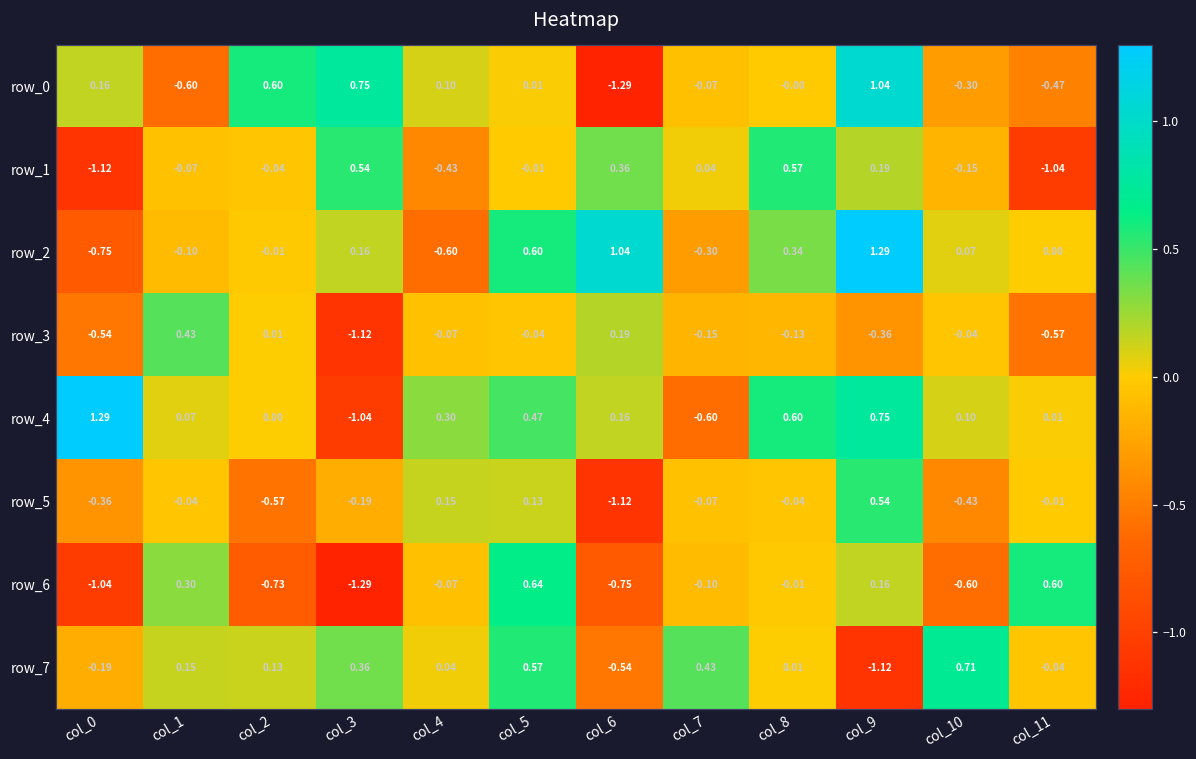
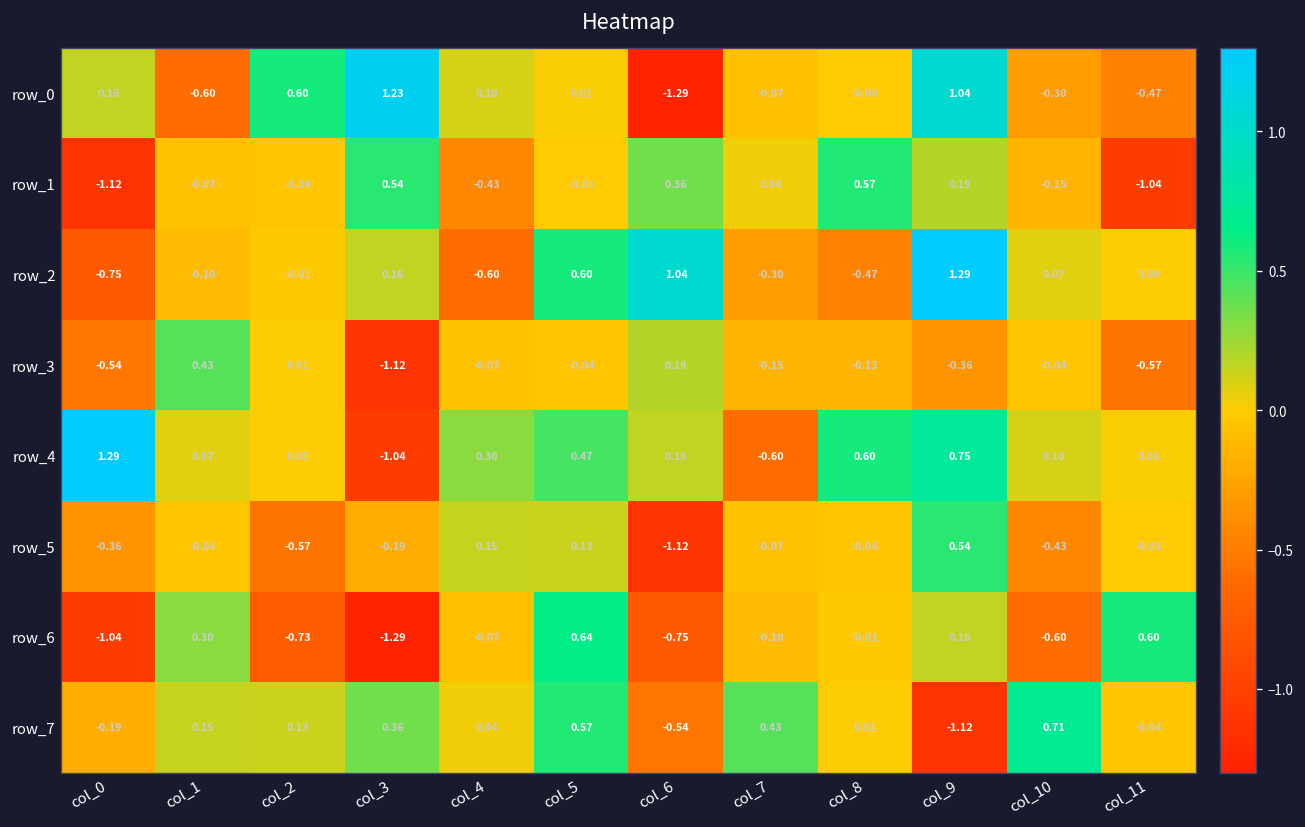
  {
    "row_0": {
      "col_0": 0.16,
      "col_1": -0.60,
      "col_2": 0.60,
-     "col_3": 0.75,
+     "col_3": 1.23,
      "col_4": 0.10,
      "col_5": 0.01,
      "col_6": -1.29,
      "col_7": -0.07,
      "col_8": -0.00,
      "col_9": 1.04,
      "col_10": -0.30,
      "col_11": -0.47
    },
    "row_1": {
      "col_0": -1.12,
      "col_1": -0.07,
      "col_2": -0.04,
      "col_3": 0.54,
      "col_4": -0.43,
      "col_5": -0.01,
      "col_6": 0.36,
      "col_7": 0.04,
      "col_8": 0.57,
      "col_9": 0.19,
      "col_10": -0.15,
      "col_11": -1.04
    },
    "row_2": {
      "col_0": -0.75,
      "col_1": -0.10,
      "col_2": -0.01,
      "col_3": 0.16,
      "col_4": -0.60,
      "col_5": 0.60,
      "col_6": 1.04,
      "col_7": -0.30,
-     "col_8": 0.34,
+     "col_8": -0.47,
      "col_9": 1.29,
      "col_10": 0.07,
      "col_11": 0.00
    },
    "row_3": {
      "col_0": -0.54,
      "col_1": 0.43,
      "col_2": 0.01,
      "col_3": -1.12,
      "col_4": -0.07,
      "col_5": -0.04,
      "col_6": 0.19,
      "col_7": -0.15,
      "col_8": -0.13,
      "col_9": -0.36,
      "col_10": -0.04,
      "col_11": -0.57
    },
    "row_4": {
      "col_0": 1.29,
      "col_1": 0.07,
      "col_2": 0.00,
      "col_3": -1.04,
      "col_4": 0.30,
      "col_5": 0.47,
      "col_6": 0.16,
      "col_7": -0.60,
      "col_8": 0.60,
      "col_9": 0.75,
      "col_10": 0.10,
      "col_11": 0.01
    },
    "row_5": {
      "col_0": -0.36,
      "col_1": -0.04,
      "col_2": -0.57,
      "col_3": -0.19,
      "col_4": 0.15,
      "col_5": 0.13,
      "col_6": -1.12,
      "col_7": -0.07,
      "col_8": -0.04,
      "col_9": 0.54,
      "col_10": -0.43,
      "col_11": -0.01
    },
    "row_6": {
      "col_0": -1.04,
      "col_1": 0.30,
      "col_2": -0.73,
      "col_3": -1.29,
      "col_4": -0.07,
      "col_5": 0.64,
      "col_6": -0.75,
      "col_7": -0.10,
      "col_8": -0.01,
      "col_9": 0.16,
      "col_10": -0.60,
      "col_11": 0.60
    },
    "row_7": {
      "col_0": -0.19,
      "col_1": 0.15,
      "col_2": 0.13,
      "col_3": 0.36,
      "col_4": 0.04,
      "col_5": 0.57,
      "col_6": -0.54,
      "col_7": 0.43,
      "col_8": 0.01,
      "col_9": -1.12,
      "col_10": 0.71,
      "col_11": -0.04
    }
  }
